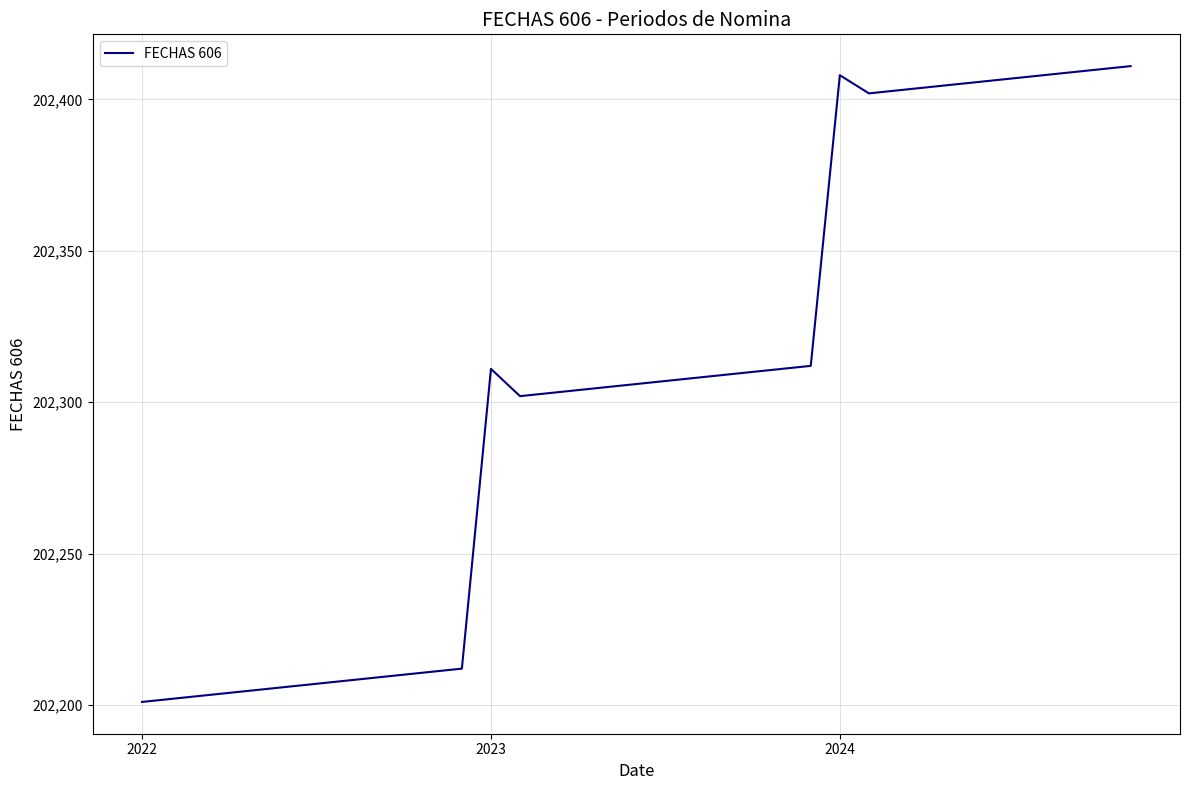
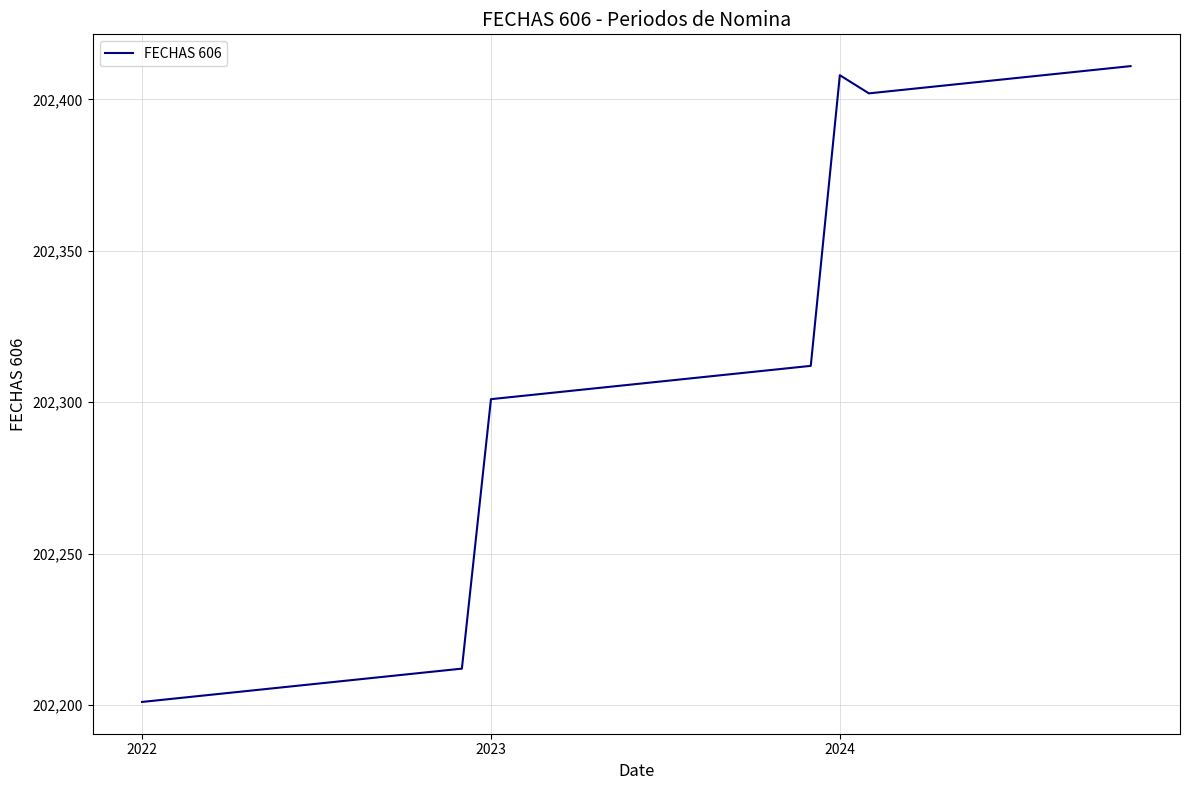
  {
    "2022": "202,201",
-   "2023": "202,311",
+   "2023": "202,301",
    "2024": "202,408"
  }
